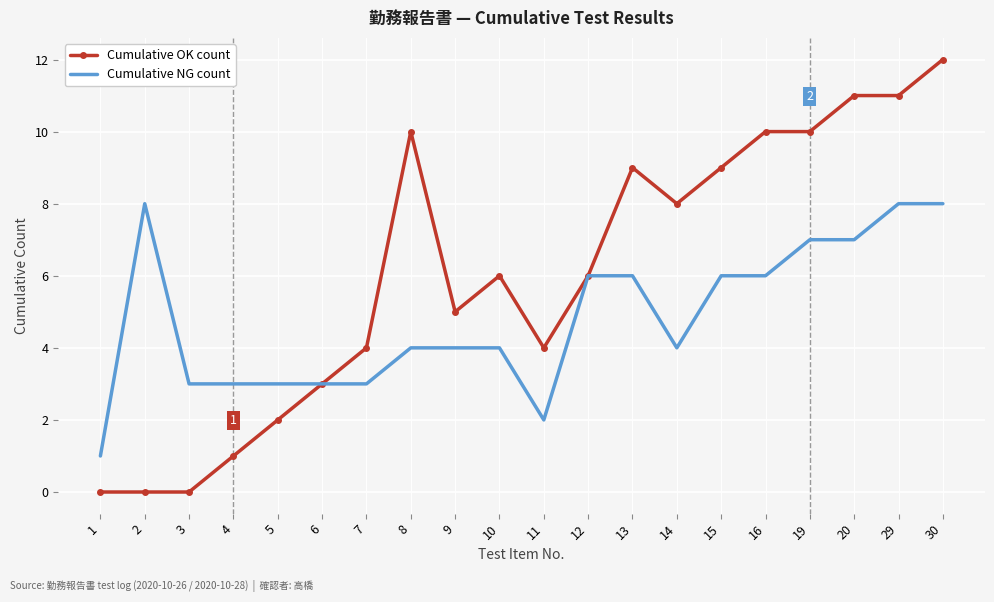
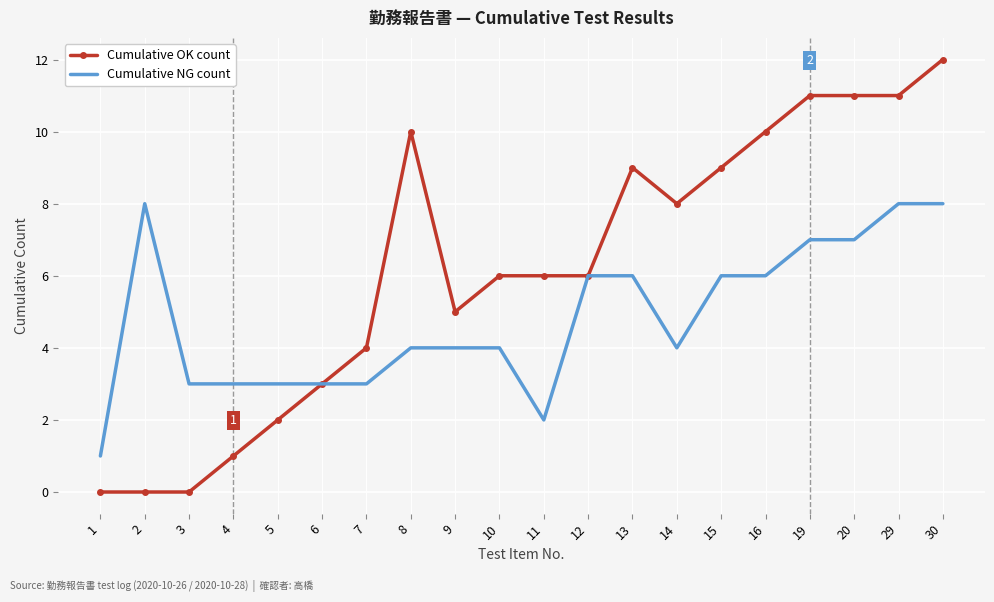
  {
    "Cumulative OK count": {
      "1": 0,
      "2": 0,
      "3": 0,
      "5": 2,
      "7": 4,
      "8": 10,
      "9": 5,
      "10": 6,
-     "11": 4,
+     "11": 6,
      "13": 9,
      "14": 8,
      "15": 9,
      "16": 10,
-     "19": 10,
+     "19": 11,
      "20": 11,
      "29": 11,
      "30": 12
    },
    "Cumulative NG count": {
      "1": 1,
      "2": 8,
      "3": 3,
      "4": 3,
      "5": 3,
      "7": 3,
      "8": 4,
      "9": 4,
      "10": 4,
      "11": 2,
      "13": 6,
      "14": 4,
      "15": 6,
      "16": 6,
      "19": 7,
      "20": 7,
      "29": 8,
      "30": 8
    }
  }
